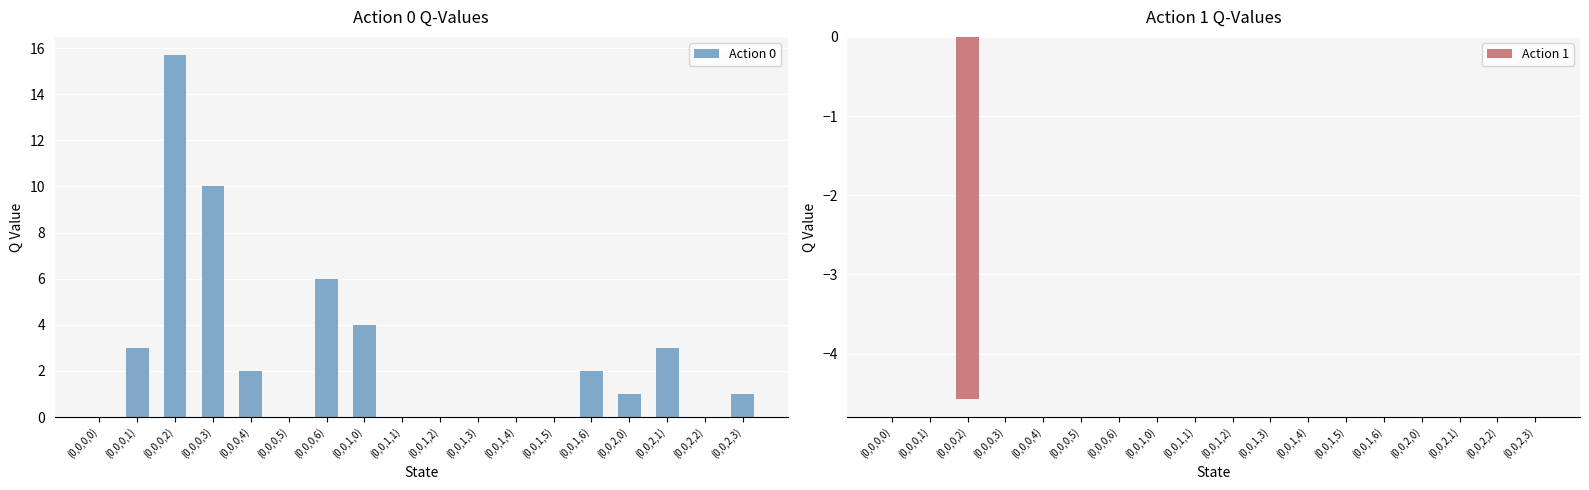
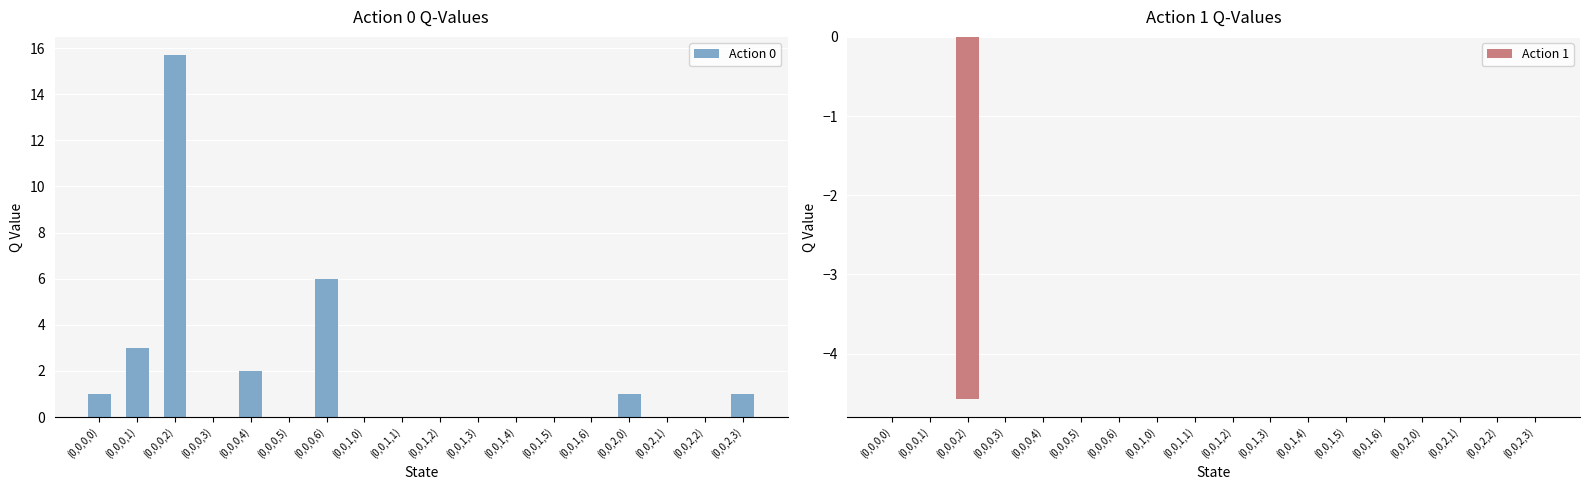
  {
    "Action 0 Q-Values": {
-     "(0,0,0,0)": 0,
+     "(0,0,0,0)": 1,
      "(0,0,0,1)": 3,
      "(0,0,0,2)": 15.7,
-     "(0,0,0,3)": 10,
+     "(0,0,0,3)": 0,
      "(0,0,0,4)": 2,
      "(0,0,0,5)": 0,
      "(0,0,0,6)": 6,
-     "(0,0,1,0)": 4,
+     "(0,0,1,0)": 0,
      "(0,0,1,1)": 0,
      "(0,0,1,2)": 0,
      "(0,0,1,3)": 0,
      "(0,0,1,4)": 0,
      "(0,0,1,5)": 0,
-     "(0,0,1,6)": 2,
+     "(0,0,1,6)": 0,
      "(0,0,2,0)": 1,
-     "(0,0,2,1)": 3,
+     "(0,0,2,1)": 0,
      "(0,0,2,2)": 0,
      "(0,0,2,3)": 1
    },
    "Action 1 Q-Values": {
      "(0,0,0,0)": 0.0,
      "(0,0,0,1)": 0.0,
      "(0,0,0,2)": -4.6,
      "(0,0,0,3)": 0.0,
      "(0,0,0,4)": 0.0,
      "(0,0,0,5)": 0.0,
      "(0,0,0,6)": 0.0,
      "(0,0,1,0)": 0.0,
      "(0,0,1,1)": 0.0,
      "(0,0,1,2)": 0.0,
      "(0,0,1,3)": 0.0,
      "(0,0,1,4)": 0.0,
      "(0,0,1,5)": 0.0,
      "(0,0,1,6)": 0.0,
      "(0,0,2,0)": 0.0,
      "(0,0,2,1)": 0.0,
      "(0,0,2,2)": 0.0,
      "(0,0,2,3)": 0.0
    }
  }
